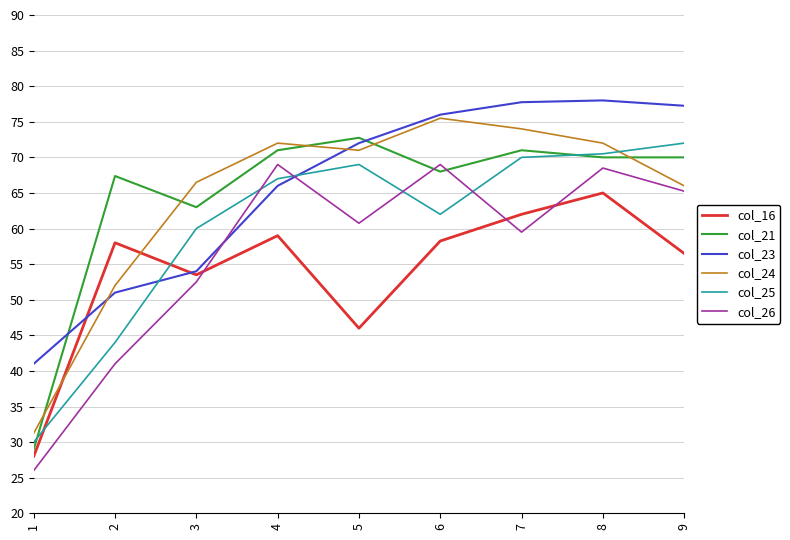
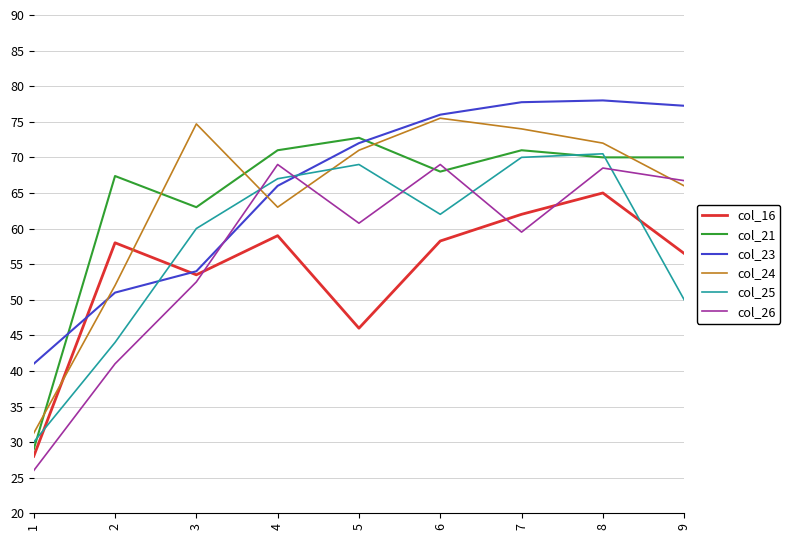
  {
    "col_16": {
      "1": 28,
      "2": 58,
      "3": 54,
      "4": 59,
      "5": 46,
      "6": 58,
      "7": 62,
      "8": 65,
      "9": 57
    },
    "col_21": {
      "1": 29,
      "2": 67,
      "3": 63,
      "4": 71,
      "5": 73,
      "6": 68,
      "7": 71,
      "8": 70,
      "9": 70
    },
    "col_23": {
      "1": 41,
      "2": 51,
      "3": 54,
      "4": 66,
      "5": 72,
      "6": 76,
      "7": 78,
      "8": 78,
      "9": 77
    },
    "col_24": {
      "1": 31,
      "2": 52,
-     "3": 67,
-     "4": 72,
+     "3": 75,
+     "4": 63,
      "5": 71,
      "6": 76,
      "7": 74,
      "8": 72,
      "9": 66
    },
    "col_25": {
      "1": 30,
      "2": 44,
      "3": 60,
      "4": 67,
      "5": 69,
      "6": 62,
      "7": 70,
      "8": 71,
-     "9": 72
+     "9": 50
    },
    "col_26": {
      "1": 26,
      "2": 41,
      "3": 53,
      "4": 69,
      "5": 61,
      "6": 69,
      "7": 60,
      "8": 69,
-     "9": 65
+     "9": 67
    }
  }
